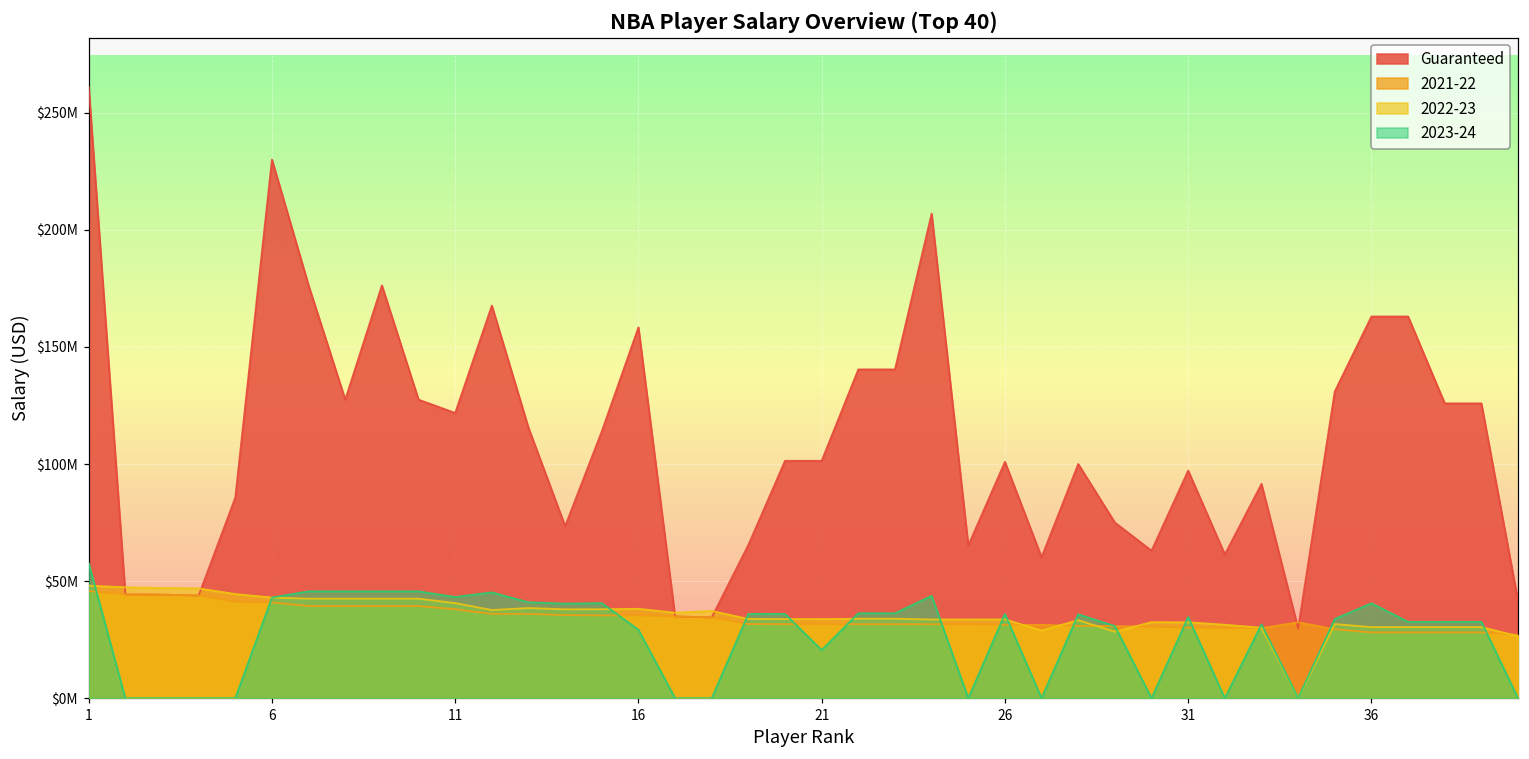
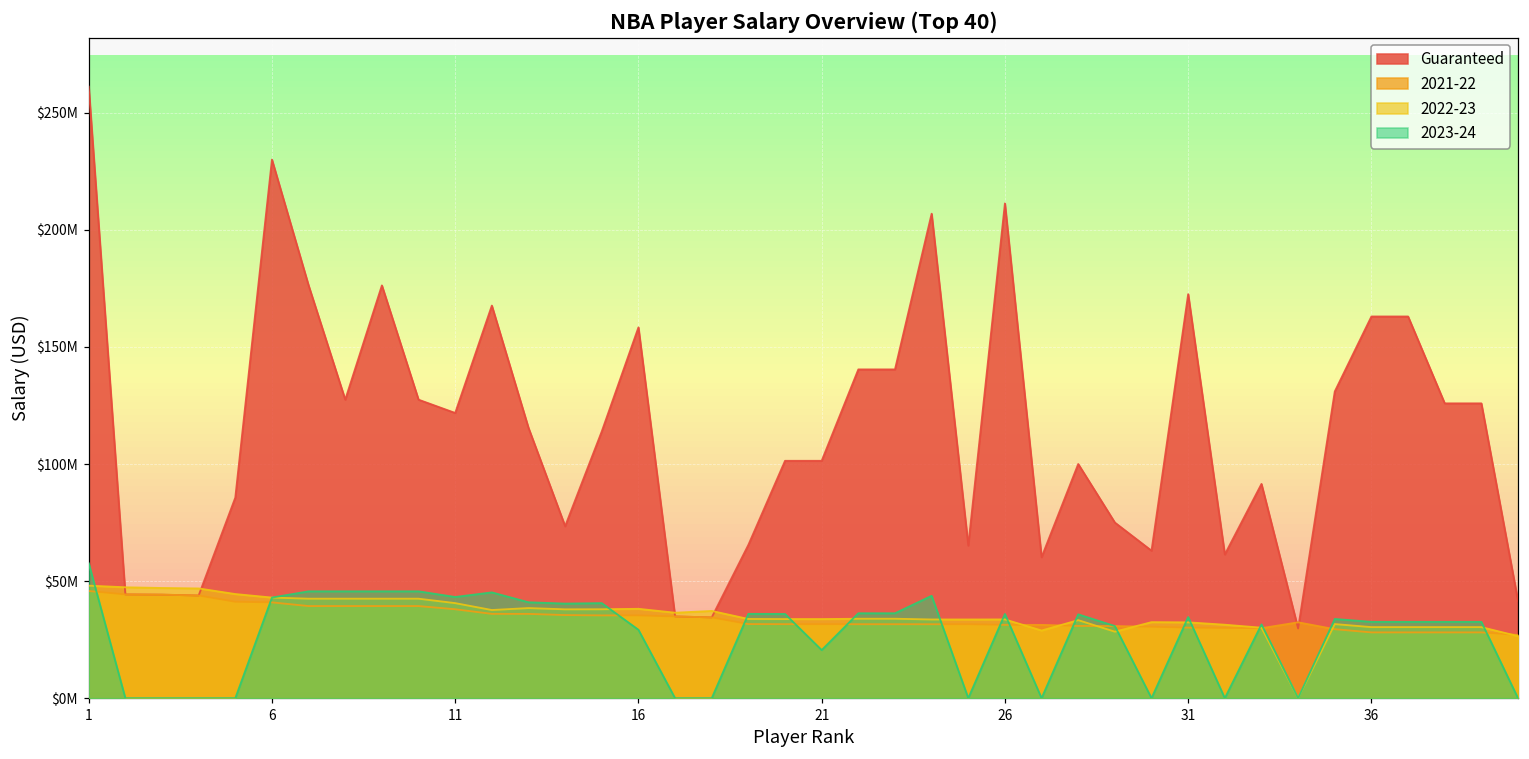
  {
    "Guaranteed": {
      "1": "$261000000",
      "6": "$230000000",
      "11": "$122000000",
      "16": "$158000000",
      "21": "$101000000",
-     "26": "$101000000",
-     "31": "$97000000",
+     "26": "$211000000",
+     "31": "$173000000",
      "36": "$163000000"
    },
    "2023-24": {
      "1": "$58000000",
      "11": "$43000000",
      "16": "$29000000",
      "21": "$21000000",
      "26": "$36000000",
      "31": "$35000000",
-     "36": "$41000000"
+     "36": "$33000000"
    }
  }
